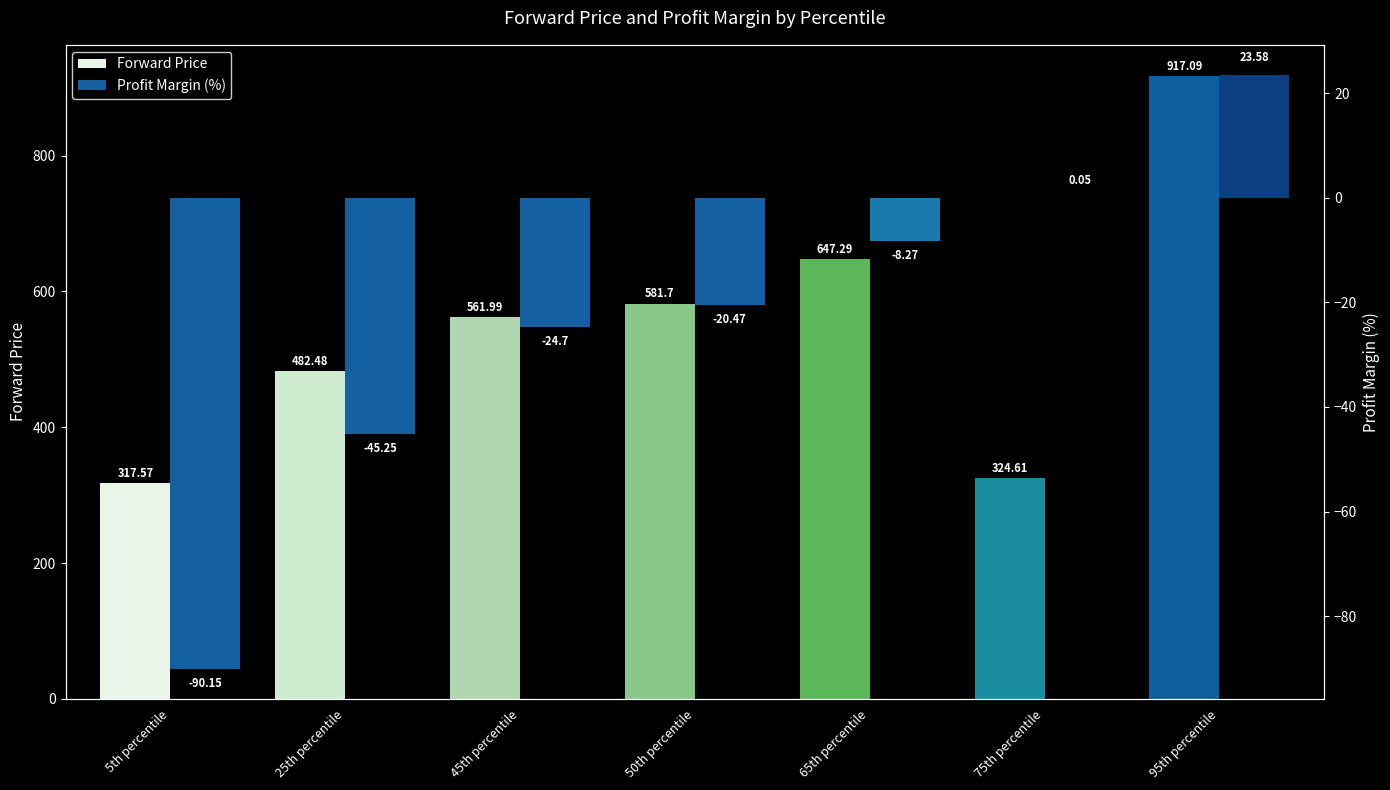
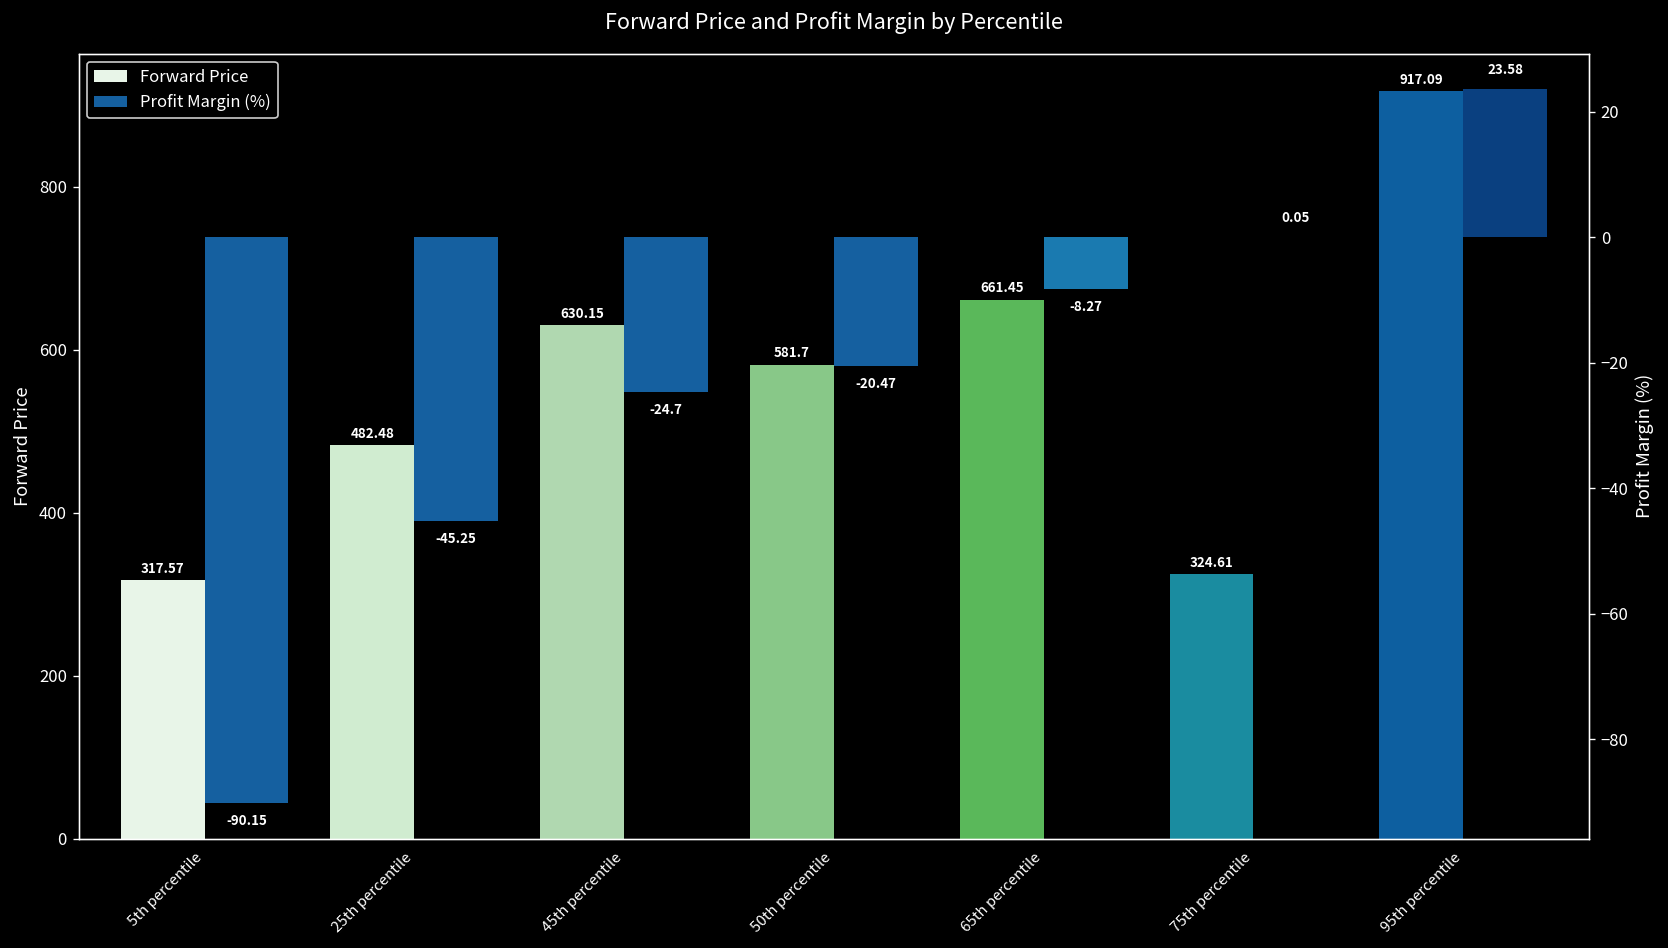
  {
    "Forward Price": {
      "5th percentile": 317.57,
      "25th percentile": 482.48,
-     "45th percentile": 561.99,
+     "45th percentile": 630.15,
      "50th percentile": 581.7,
-     "65th percentile": 647.29,
+     "65th percentile": 661.45,
      "75th percentile": 324.61,
      "95th percentile": 917.09
    },
    "Profit Margin (%)": {
      "5th percentile": -90.15,
      "25th percentile": -45.25,
      "45th percentile": -24.7,
      "50th percentile": -20.47,
      "65th percentile": -8.27,
      "75th percentile": 0.05,
      "95th percentile": 23.58
    }
  }
